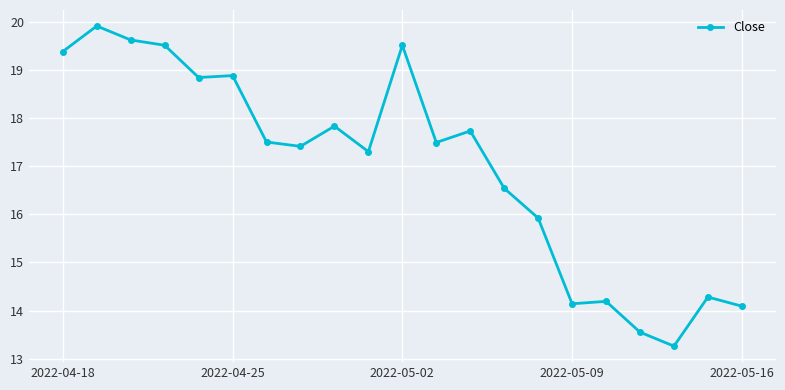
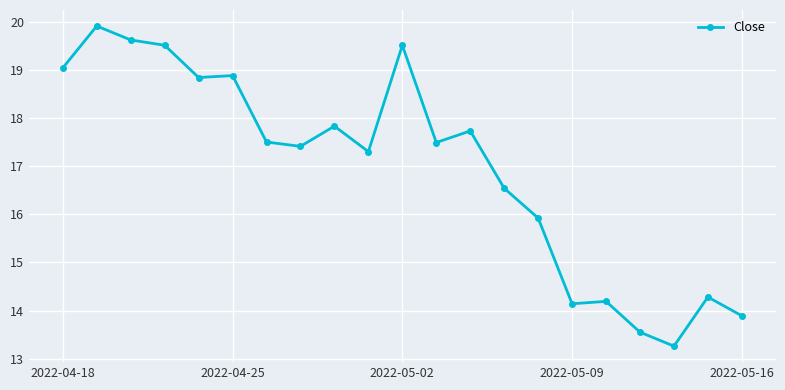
  {
-   "2022-04-18": 19.4,
+   "2022-04-18": 19.0,
    "2022-04-25": 18.9,
    "2022-05-02": 19.5,
    "2022-05-09": 14.1,
-   "2022-05-16": 14.1
+   "2022-05-16": 13.9
  }
